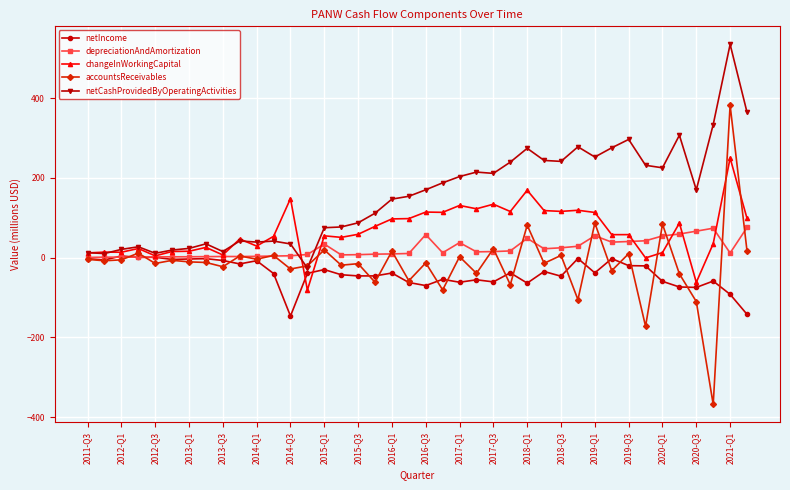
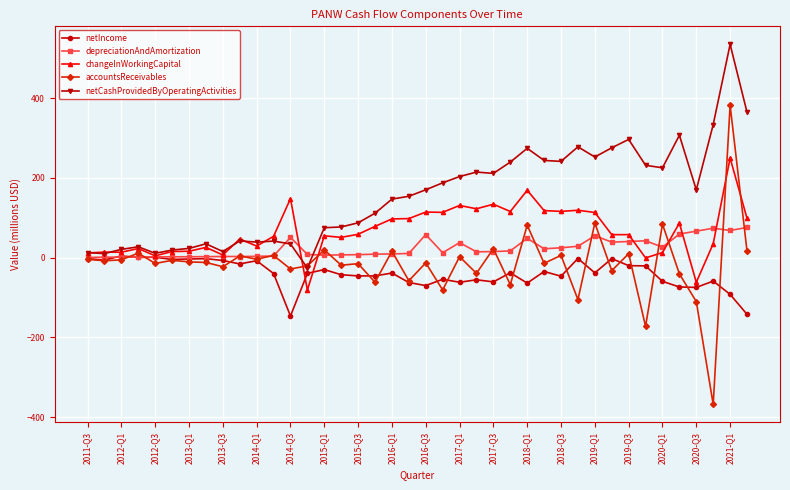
  {
    "depreciationAndAmortization": {
      "2014-Q1": 0,
-     "2014-Q3": 0,
-     "2015-Q1": 30,
+     "2014-Q3": 50,
+     "2015-Q1": 10,
      "2015-Q3": 10,
      "2016-Q1": 10,
      "2016-Q3": 60,
      "2017-Q1": 40,
      "2017-Q3": 20,
      "2018-Q1": 50,
      "2018-Q3": 20,
      "2019-Q1": 50,
      "2019-Q3": 40,
-     "2020-Q1": 50,
+     "2020-Q1": 30,
      "2020-Q3": 70,
-     "2021-Q1": 10
+     "2021-Q1": 70
    }
  }
